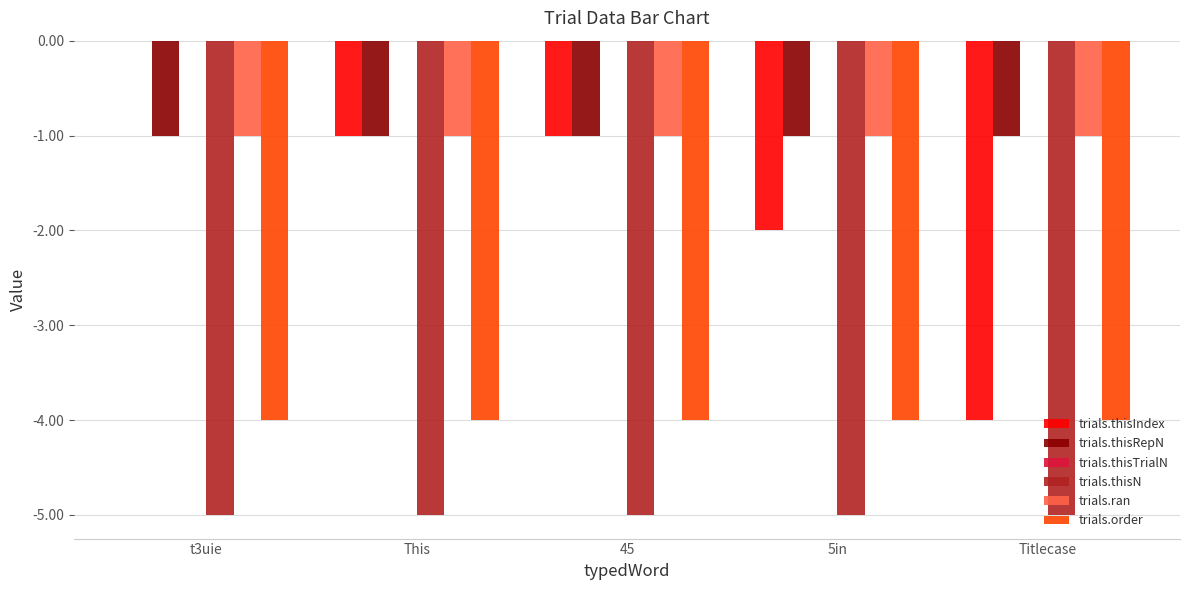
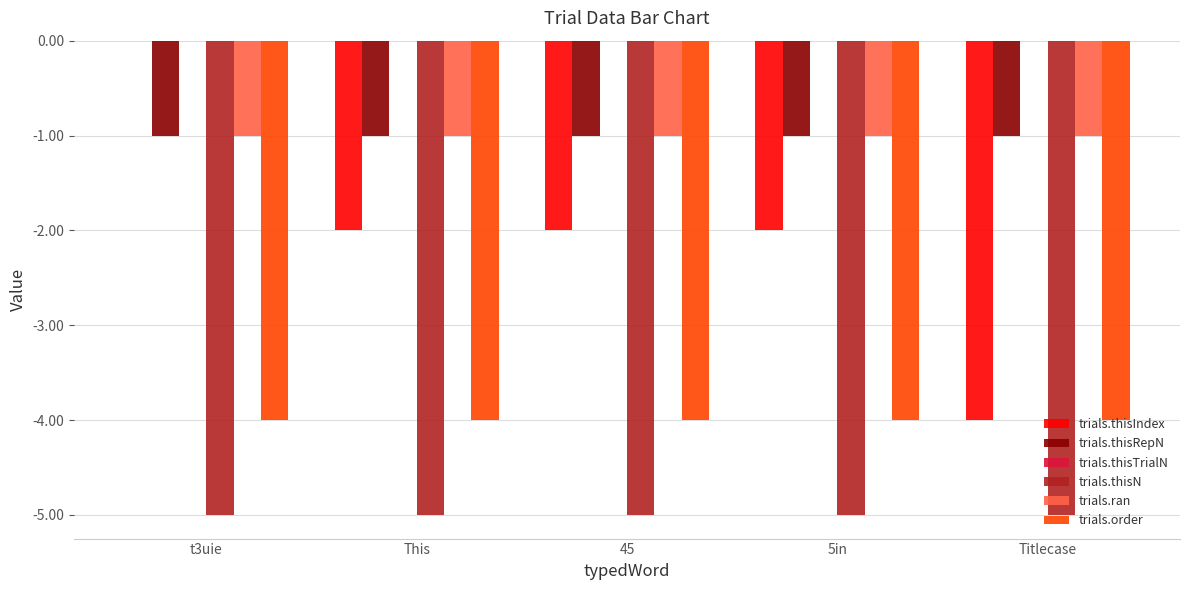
  {
    "trials.thisIndex": {
      "t3uie": 0.0,
-     "This": -1.0,
-     "45": -1.0,
+     "This": -2.0,
+     "45": -2.0,
      "5in": -2.0,
      "Titlecase": -4.0
    },
    "trials.thisRepN": {
      "t3uie": -1.0,
      "This": -1.0,
      "45": -1.0,
      "5in": -1.0,
      "Titlecase": -1.0
    },
    "trials.ran": {
      "t3uie": -1.0,
      "This": -1.0,
      "45": -1.0,
      "5in": -1.0,
      "Titlecase": -1.0
    },
    "trials.order": {
      "t3uie": -4.0,
      "This": -4.0,
      "45": -4.0,
      "5in": -4.0,
      "Titlecase": -4.0
    }
  }
